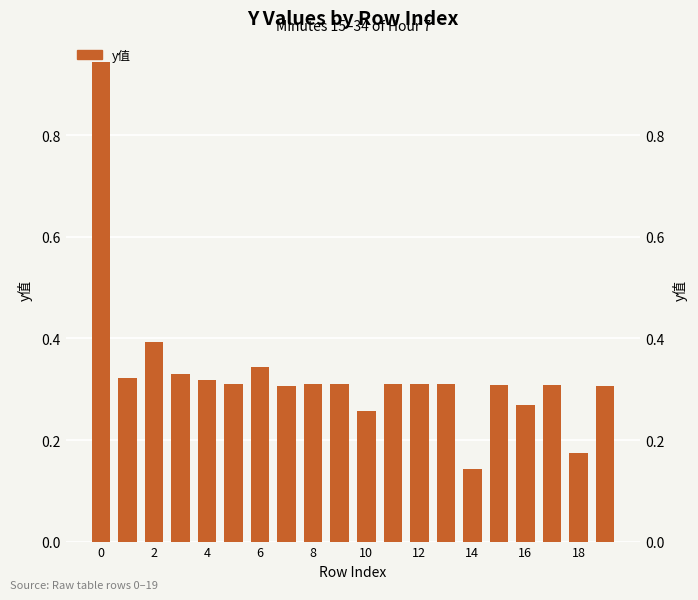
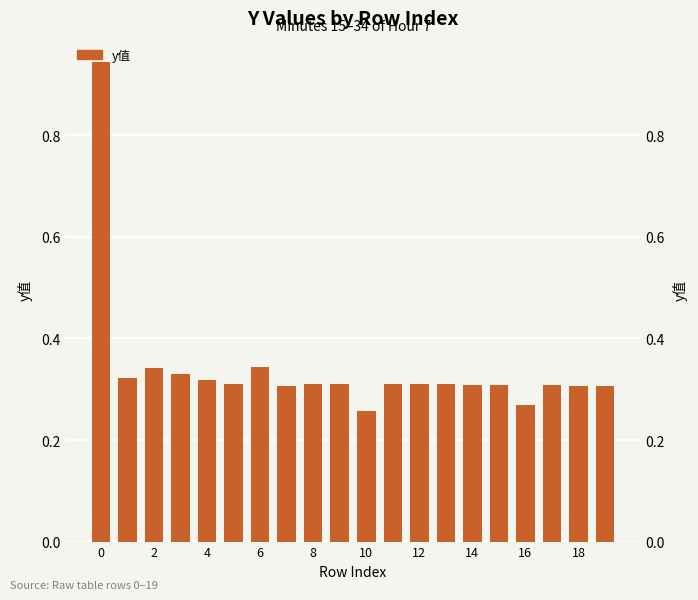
  {
    "0": 0.94,
-   "2": 0.39,
+   "2": 0.34,
    "4": 0.32,
    "6": 0.34,
    "8": 0.31,
    "10": 0.26,
    "12": 0.31,
-   "14": 0.14,
+   "14": 0.31,
    "16": 0.27,
-   "18": 0.18
+   "18": 0.31
  }
